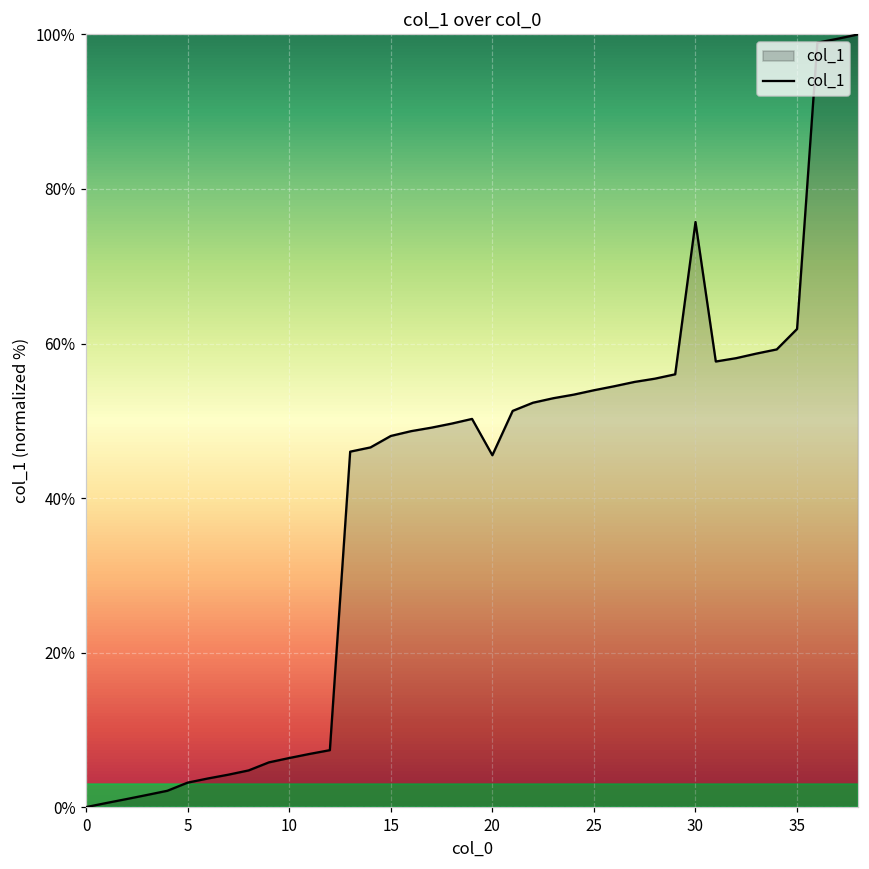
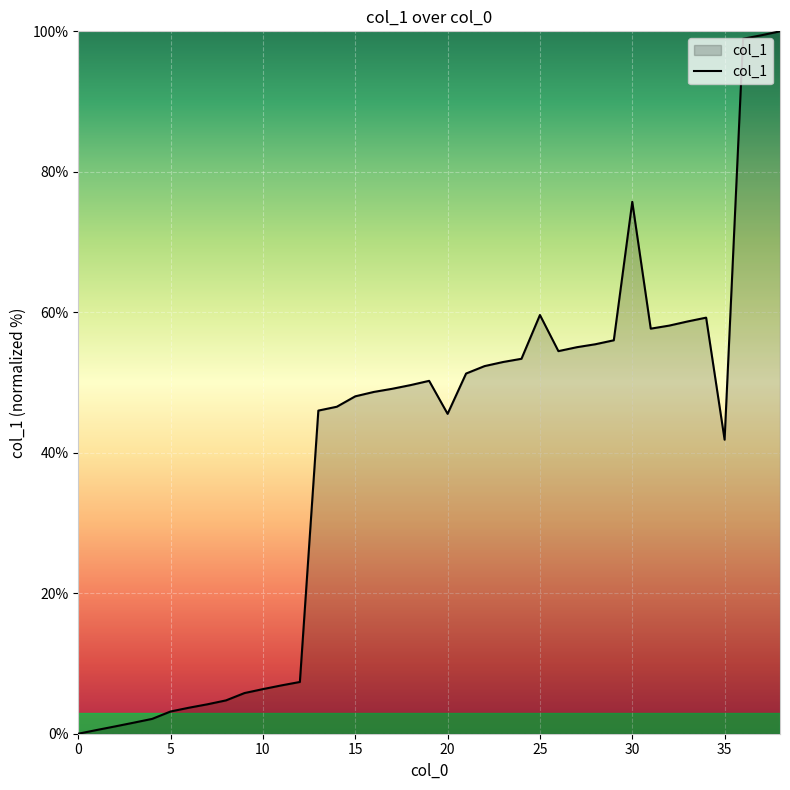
  {
    "5": "3%",
    "10": "6%",
    "15": "48%",
    "20": "46%",
-   "25": "54%",
+   "25": "60%",
    "30": "76%",
-   "35": "62%"
+   "35": "42%"
  }
